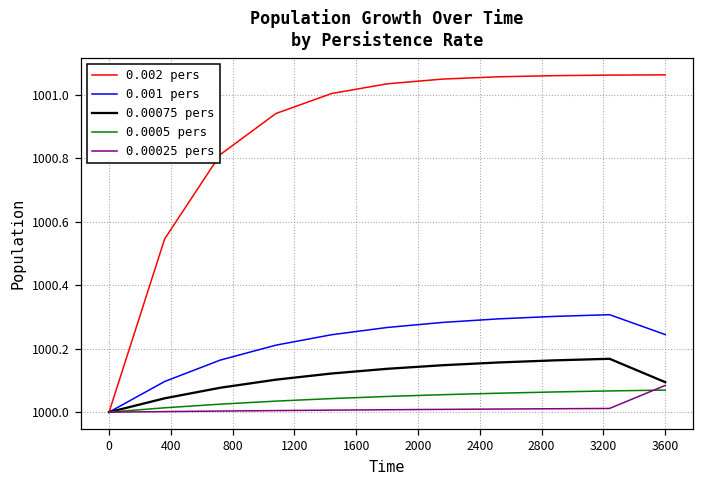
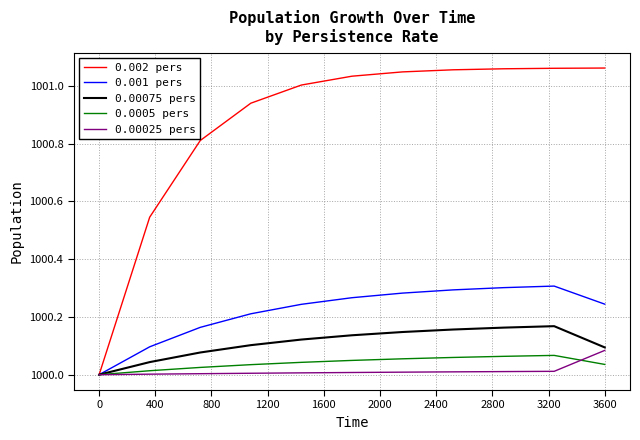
  {
    "0.002 pers": {
      "3600": 1001.06
    },
    "0.001 pers": {
      "3600": 1000.24
    },
    "0.00075 pers": {
      "3600": 1000.09
    },
    "0.0005 pers": {
-     "3600": 1000.07
+     "3600": 1000.04
    },
    "0.00025 pers": {
      "3600": 1000.08
    }
  }
